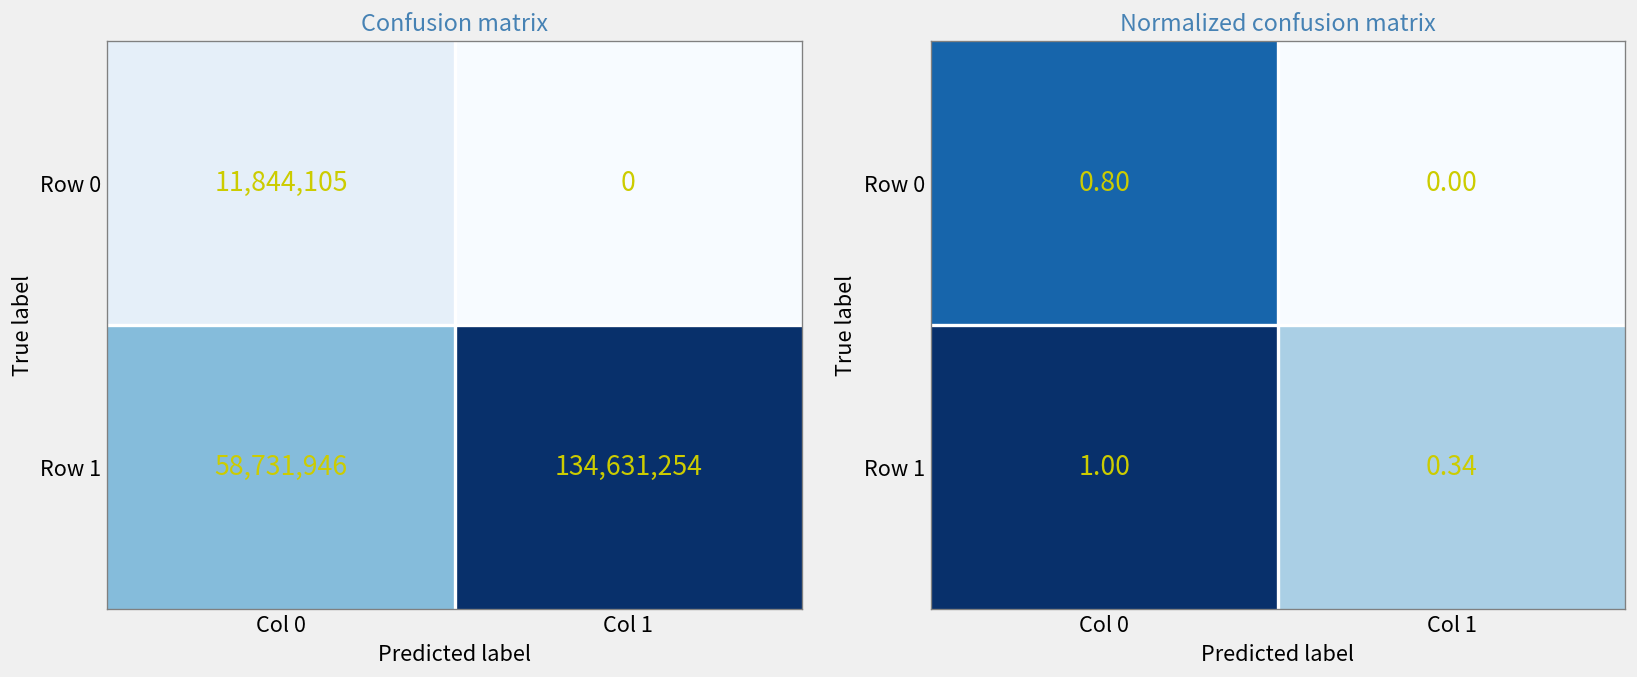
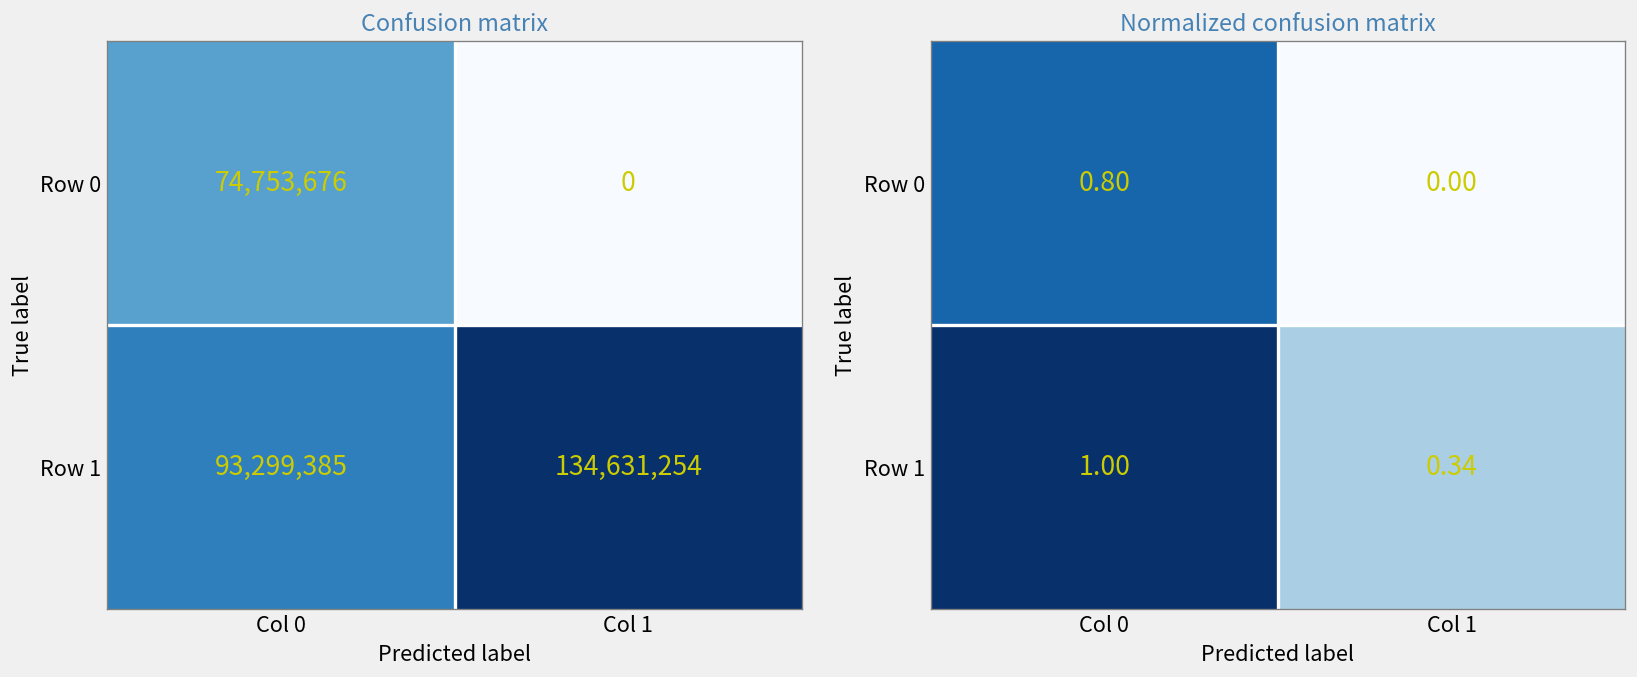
  {
    "Confusion matrix": {
      "Row 0": {
-       "Col 0": "11,844,105",
+       "Col 0": "74,753,676",
        "Col 1": "0"
      },
      "Row 1": {
-       "Col 0": "58,731,946",
+       "Col 0": "93,299,385",
        "Col 1": "134,631,254"
      }
    },
    "Normalized confusion matrix": {
      "Row 0": {
        "Col 0": "0.80",
        "Col 1": "0.00"
      },
      "Row 1": {
        "Col 0": "1.00",
        "Col 1": "0.34"
      }
    }
  }
